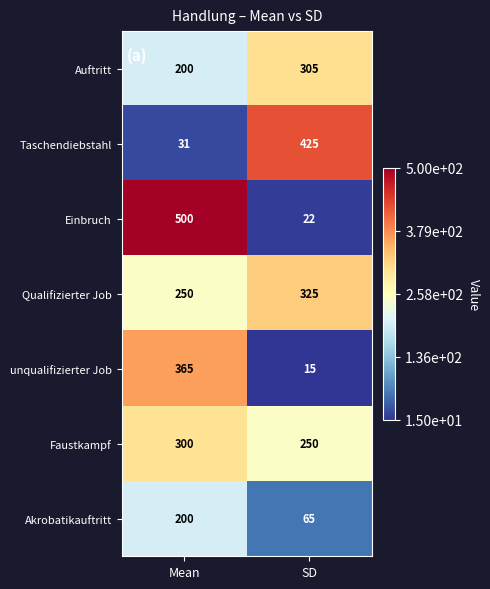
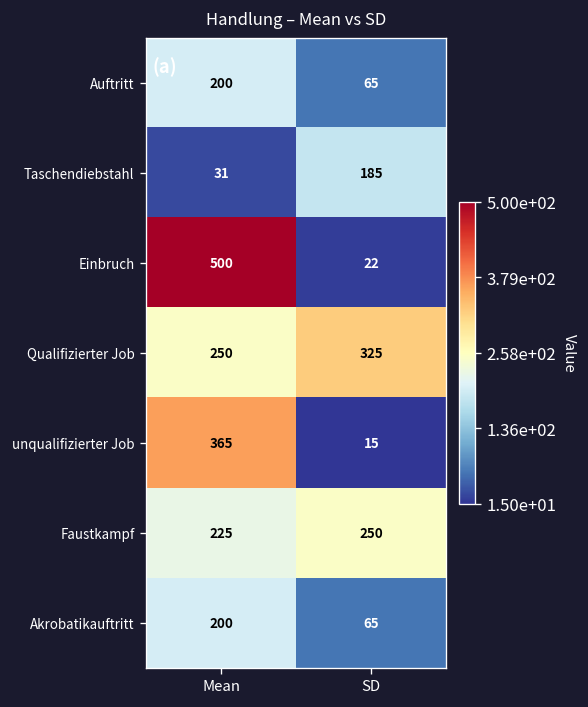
  {
    "Auftritt": {
      "Mean": 200,
-     "SD": 305
+     "SD": 65
    },
    "Taschendiebstahl": {
      "Mean": 31,
-     "SD": 425
+     "SD": 185
    },
    "Einbruch": {
      "Mean": 500,
      "SD": 22
    },
    "Qualifizierter Job": {
      "Mean": 250,
      "SD": 325
    },
    "unqualifizierter Job": {
      "Mean": 365,
      "SD": 15
    },
    "Faustkampf": {
-     "Mean": 300,
+     "Mean": 225,
      "SD": 250
    },
    "Akrobatikauftritt": {
      "Mean": 200,
      "SD": 65
    }
  }
